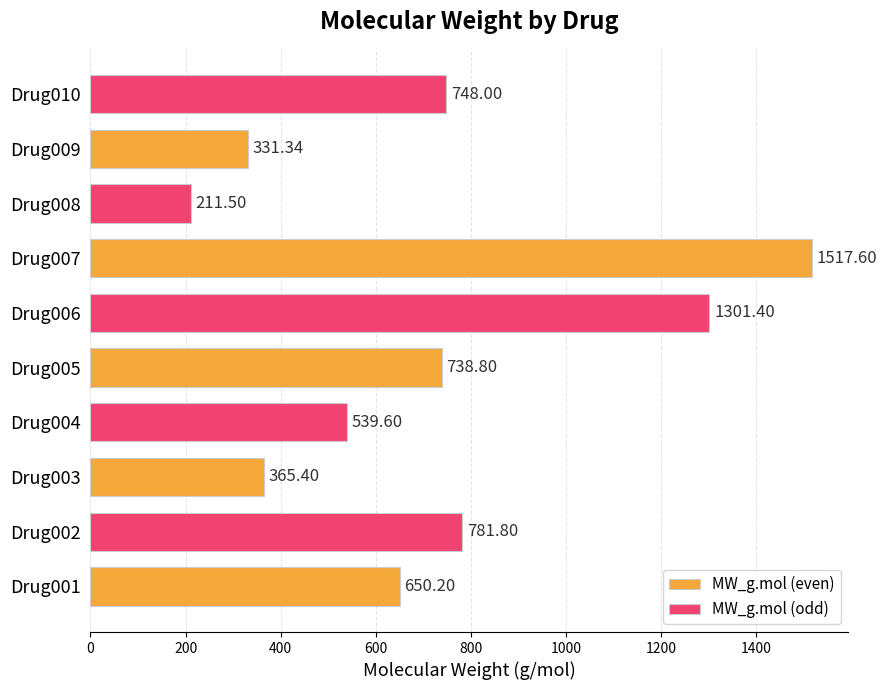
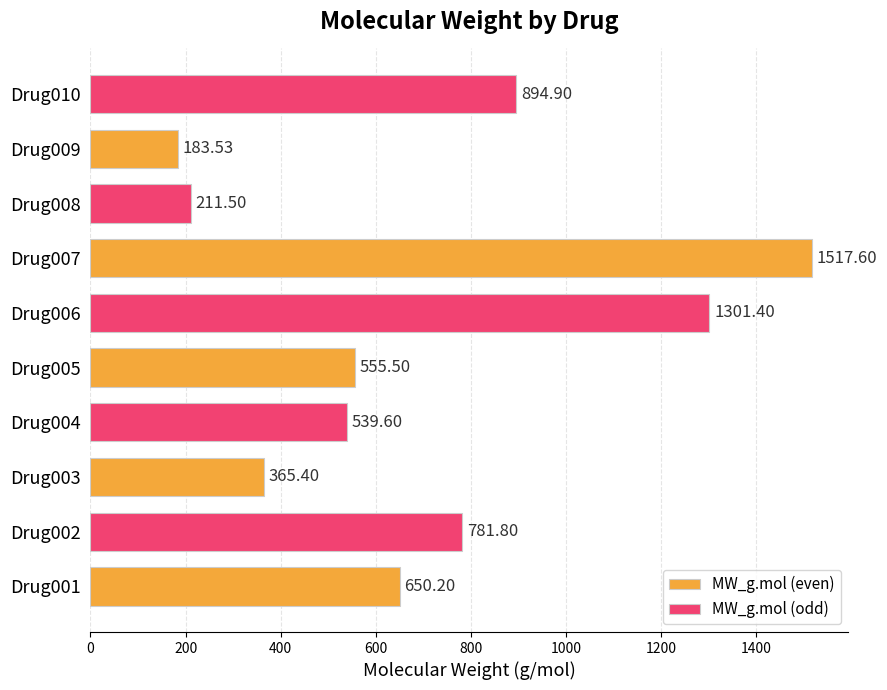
  {
    "MW_g.mol (even)": {
-     "Drug009": 331.34,
+     "Drug009": 183.53,
      "Drug007": 1517.60,
-     "Drug005": 738.80,
+     "Drug005": 555.50,
      "Drug003": 365.40,
      "Drug001": 650.20
    },
    "MW_g.mol (odd)": {
-     "Drug010": 748.00,
+     "Drug010": 894.90,
      "Drug008": 211.50,
      "Drug006": 1301.40,
      "Drug004": 539.60,
      "Drug002": 781.80
    }
  }
